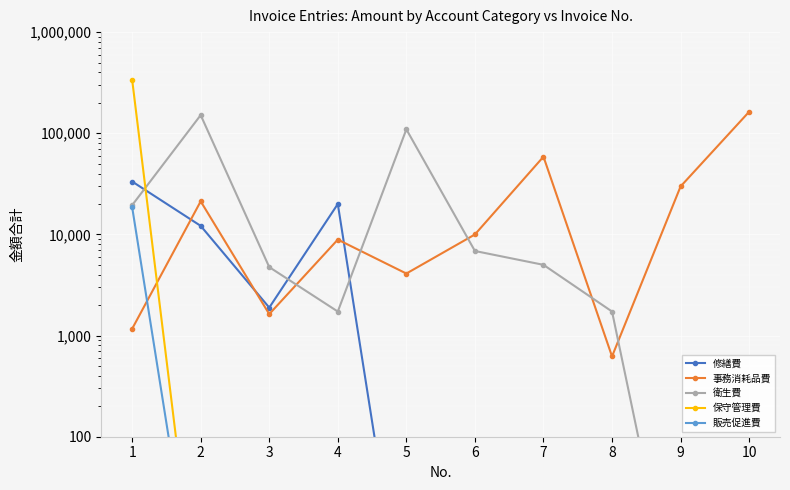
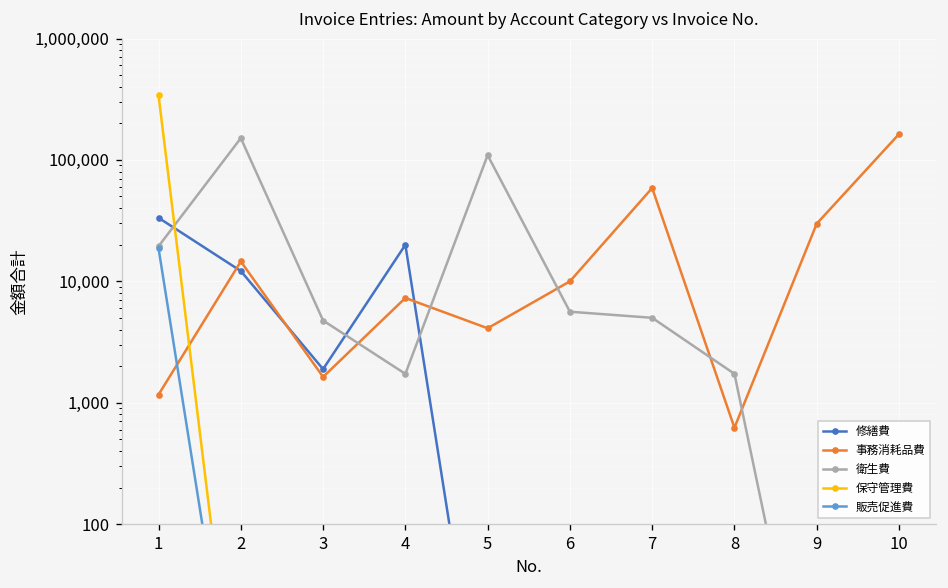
  {
    "事務消耗品費": {
      "1": "1,200",
-     "2": "21,000",
+     "2": "15,000",
      "3": "1,600",
-     "4": "9,000",
+     "4": "7,000",
      "5": "4,100",
      "6": "10,000",
      "7": "60,000",
      "8": "600",
      "9": "30,000",
      "10": "160,000"
    },
    "衛生費": {
      "2": "150,000",
      "3": "5,000",
      "4": "1,700",
      "5": "110,000",
-     "6": "7,000",
+     "6": "6,000",
      "7": "5,000",
      "8": "1,700"
    },
    "保守管理費": {
      "1": "340,000"
    }
  }
